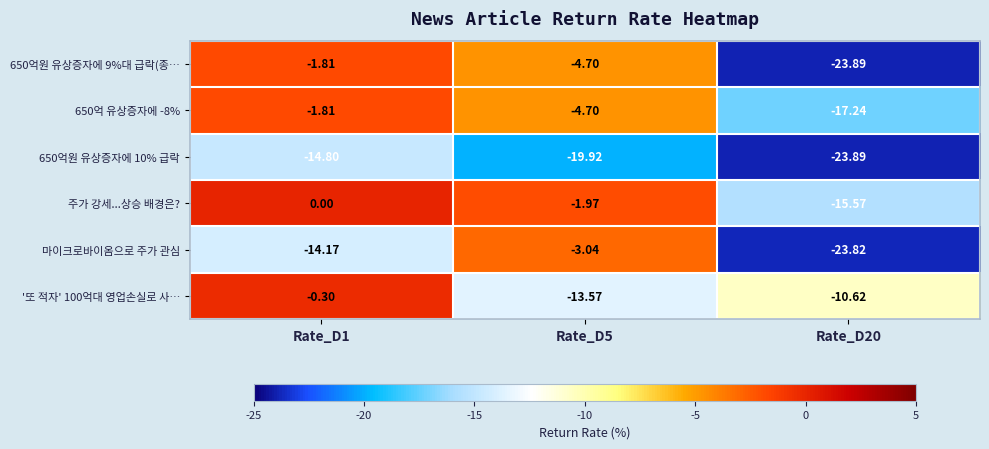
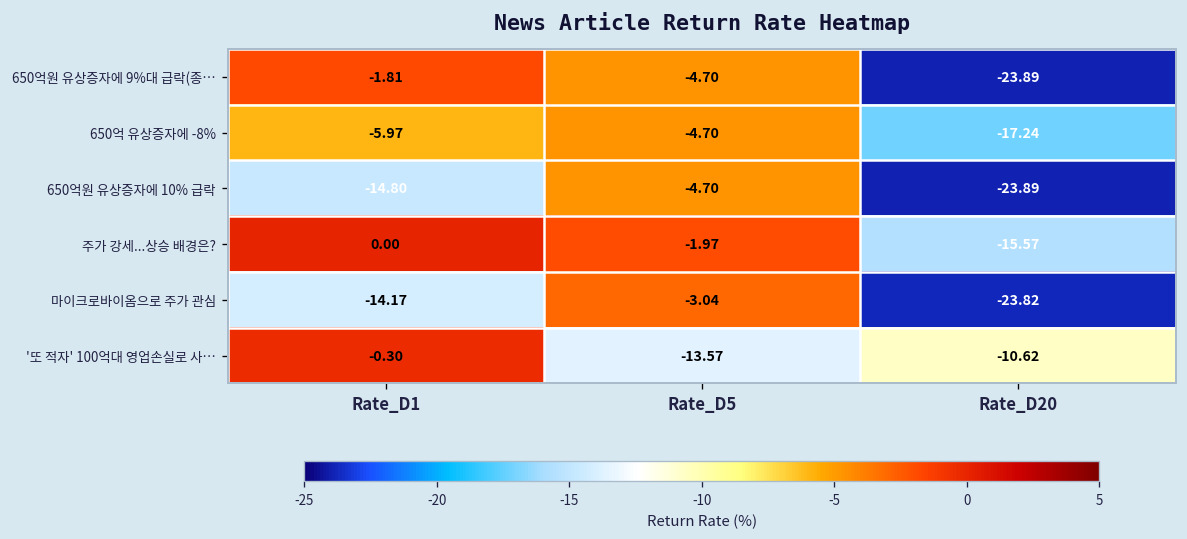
  {
    "650억원 유상증자에 9%대 급락(종…": {
      "Rate_D1": -1.81,
      "Rate_D5": -4.70,
      "Rate_D20": -23.89
    },
    "650억 유상증자에 -8%": {
-     "Rate_D1": -1.81,
+     "Rate_D1": -5.97,
      "Rate_D5": -4.70,
      "Rate_D20": -17.24
    },
    "650억원 유상증자에 10% 급락": {
      "Rate_D1": -14.80,
-     "Rate_D5": -19.92,
+     "Rate_D5": -4.70,
      "Rate_D20": -23.89
    },
    "주가 강세...상승 배경은?": {
      "Rate_D1": 0.00,
      "Rate_D5": -1.97,
      "Rate_D20": -15.57
    },
    "마이크로바이옴으로 주가 관심": {
      "Rate_D1": -14.17,
      "Rate_D5": -3.04,
      "Rate_D20": -23.82
    },
    "'또 적자' 100억대 영업손실로 사…": {
      "Rate_D1": -0.30,
      "Rate_D5": -13.57,
      "Rate_D20": -10.62
    }
  }
